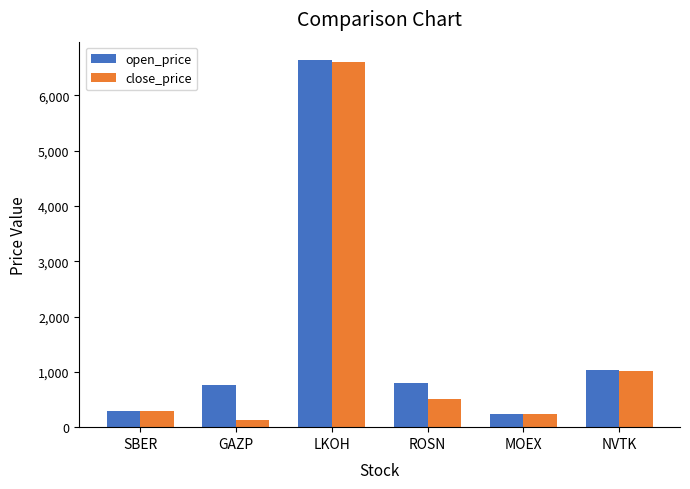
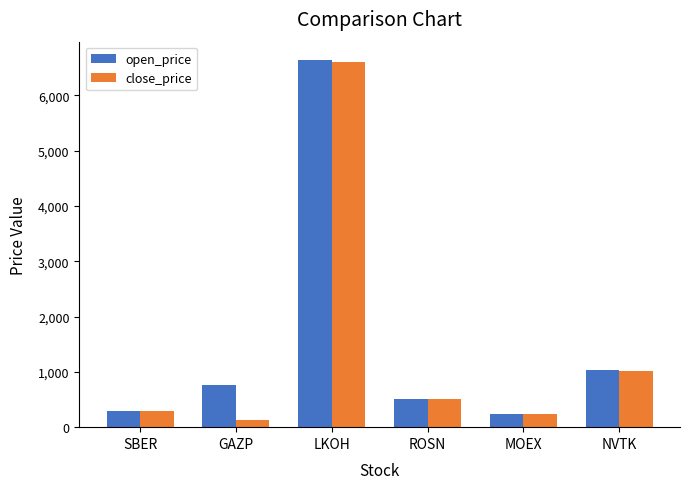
  {
    "open_price": {
      "SBER": "300",
      "GAZP": "800",
      "LKOH": "6,600",
-     "ROSN": "800",
+     "ROSN": "500",
      "MOEX": "200",
      "NVTK": "1,000"
    },
    "close_price": {
      "SBER": "300",
      "GAZP": "100",
      "LKOH": "6,600",
      "ROSN": "500",
      "MOEX": "200",
      "NVTK": "1,000"
    }
  }
